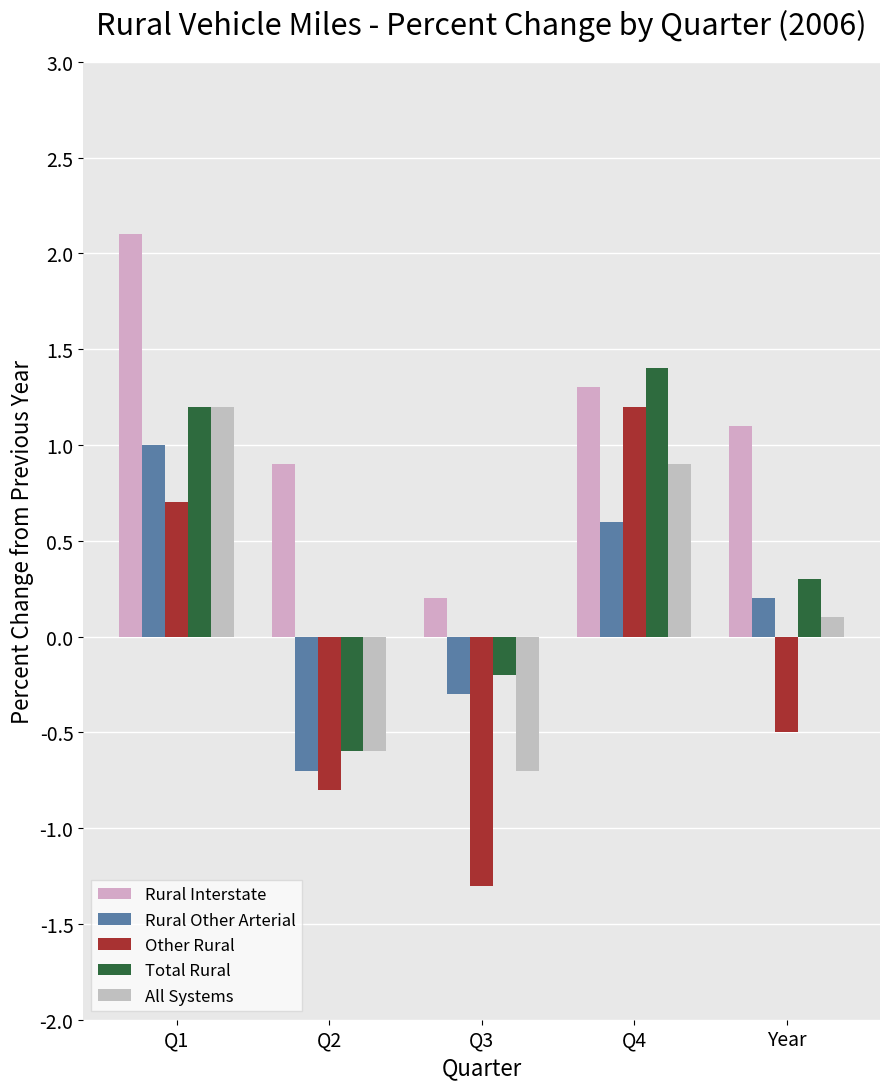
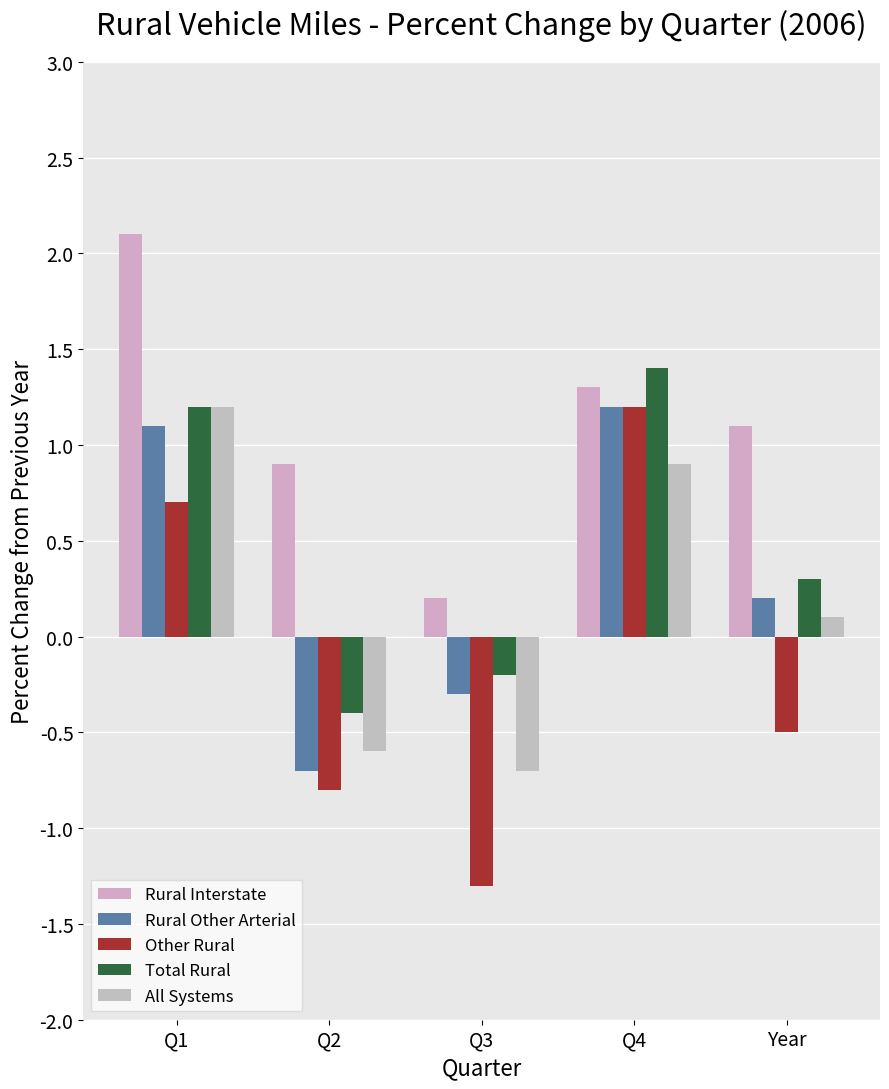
  {
    "Rural Other Arterial": {
-     "Q1": 1.0,
+     "Q1": 1.1,
      "Q2": -0.7,
      "Q3": -0.3,
-     "Q4": 0.6,
+     "Q4": 1.2,
      "Year": 0.2
    },
    "Other Rural": {
      "Q1": 0.7,
      "Q2": -0.8,
      "Q3": -1.3,
      "Q4": 1.2,
      "Year": -0.5
    },
    "Total Rural": {
      "Q1": 1.2,
-     "Q2": -0.6,
+     "Q2": -0.4,
      "Q3": -0.2,
      "Q4": 1.4,
      "Year": 0.3
    }
  }
